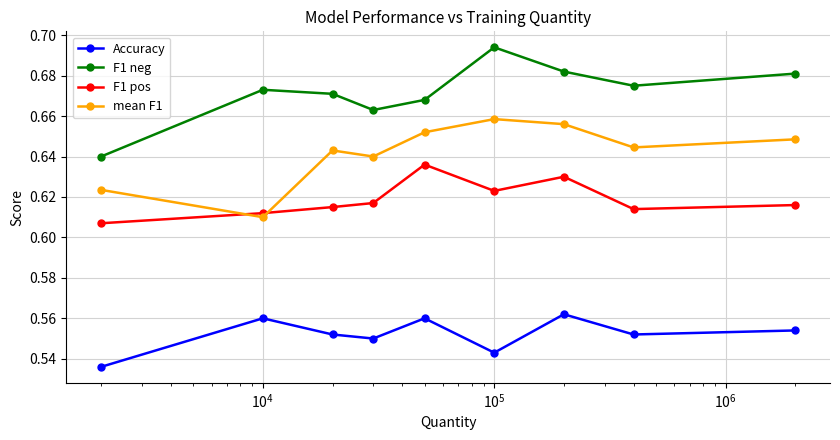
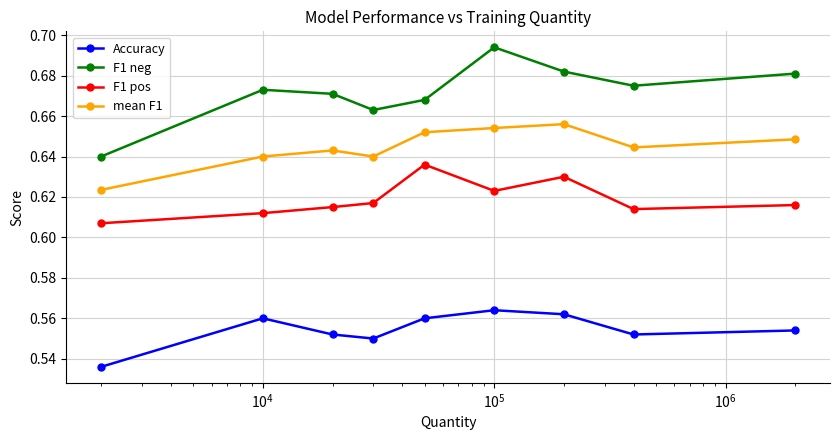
  {
    "Accuracy": {
      "10^4": 0.560,
-     "10^5": 0.543
+     "10^5": 0.564
    },
    "F1 neg": {
      "10^4": 0.673,
      "10^5": 0.694
    },
    "F1 pos": {
      "10^4": 0.612,
      "10^5": 0.623
    },
    "mean F1": {
-     "10^4": 0.61,
-     "10^5": 0.659
+     "10^4": 0.64,
+     "10^5": 0.654
    }
  }
